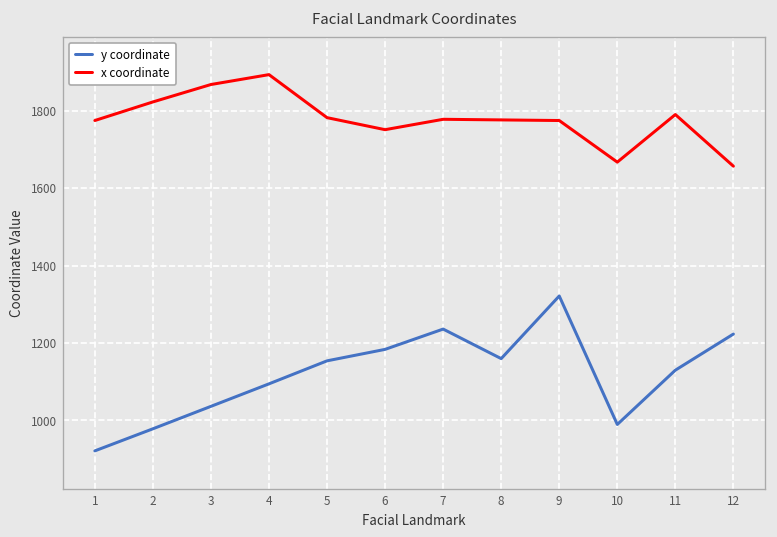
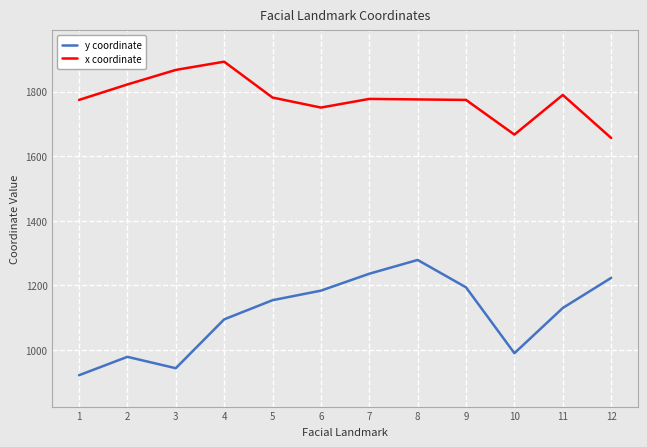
  {
    "y coordinate": {
      "1": 920,
      "2": 980,
-     "3": 1040,
+     "3": 940,
      "4": 1090,
      "5": 1150,
      "6": 1180,
      "7": 1240,
-     "8": 1160,
-     "9": 1320,
+     "8": 1280,
+     "9": 1190,
      "10": 990,
      "11": 1130,
      "12": 1220
    },
    "x coordinate": {
      "1": 1770,
      "2": 1820,
      "3": 1870,
      "4": 1890,
      "5": 1780,
      "6": 1750,
      "7": 1780,
      "8": 1780,
      "9": 1770,
      "10": 1670,
      "11": 1790,
      "12": 1660
    }
  }
